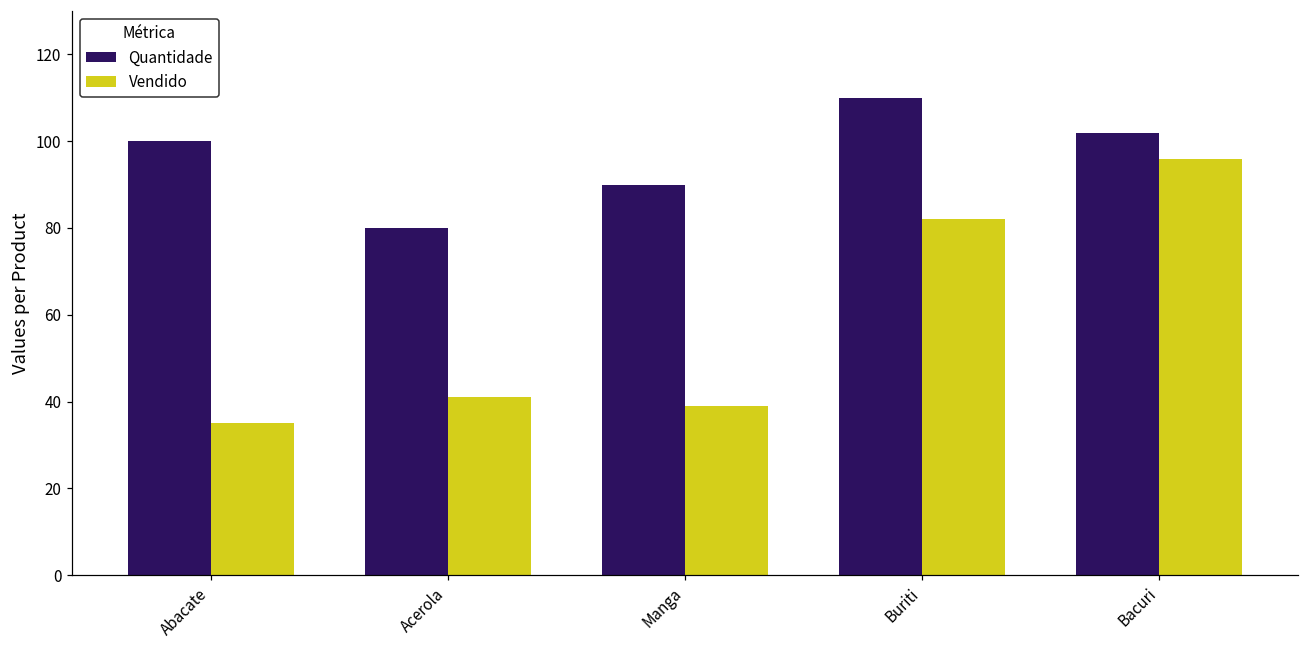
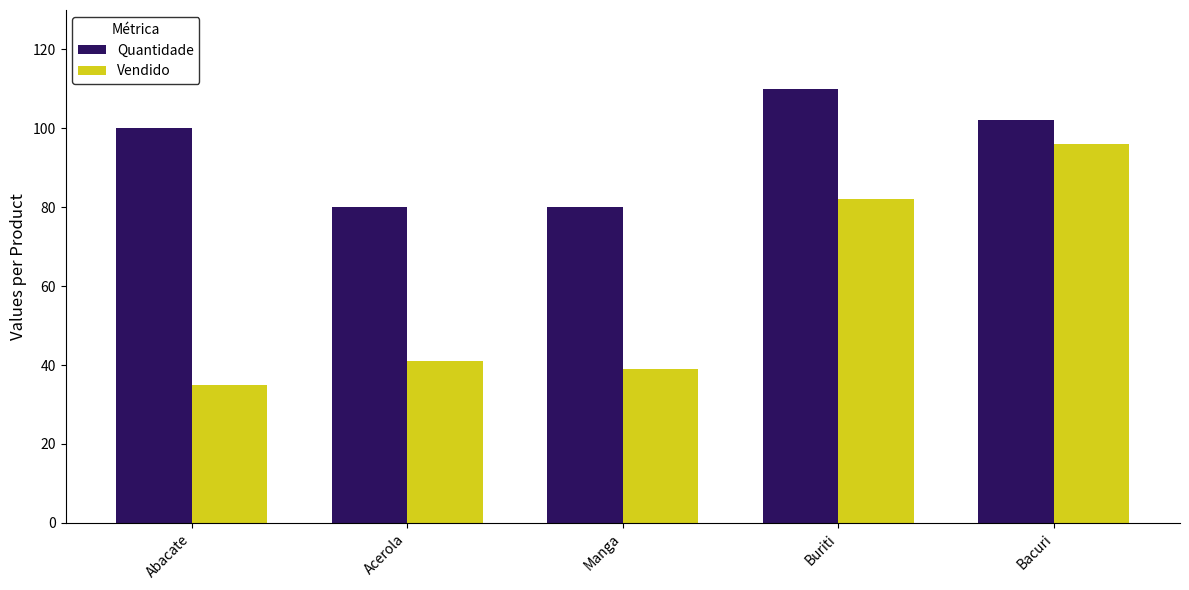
  {
    "Quantidade": {
      "Abacate": 100,
      "Acerola": 80,
-     "Manga": 90,
+     "Manga": 80,
      "Buriti": 110,
      "Bacuri": 102
    },
    "Vendido": {
      "Abacate": 35,
      "Acerola": 41,
      "Manga": 39,
      "Buriti": 82,
      "Bacuri": 96
    }
  }
